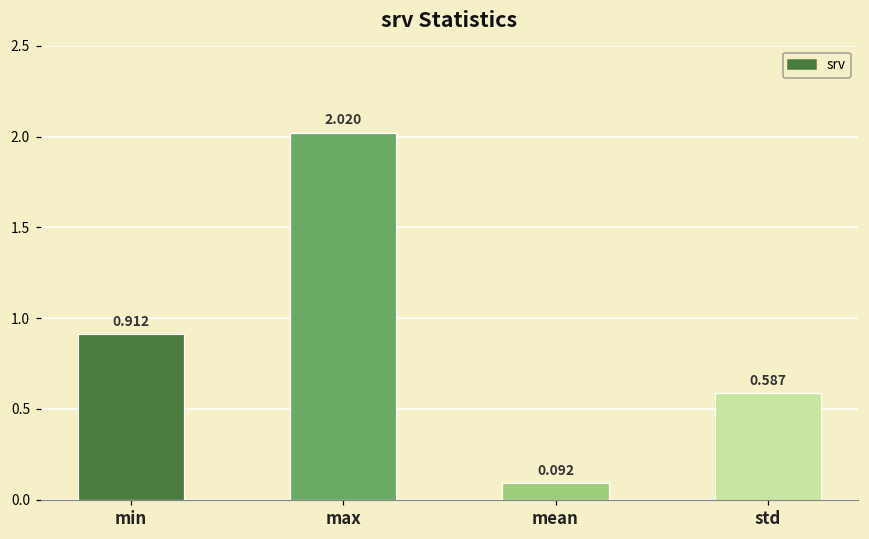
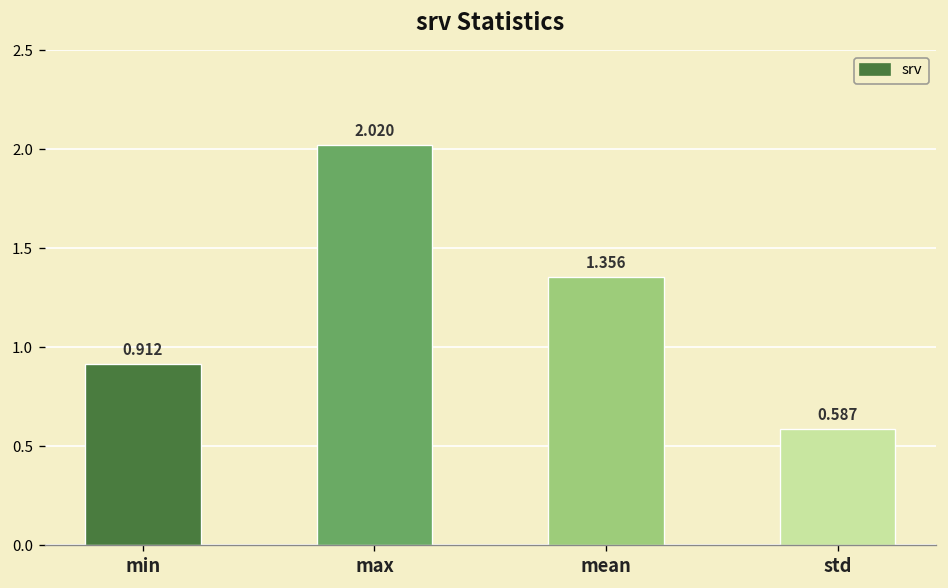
  {
    "min": 0.912,
    "max": 2.020,
-   "mean": 0.092,
+   "mean": 1.356,
    "std": 0.587
  }
